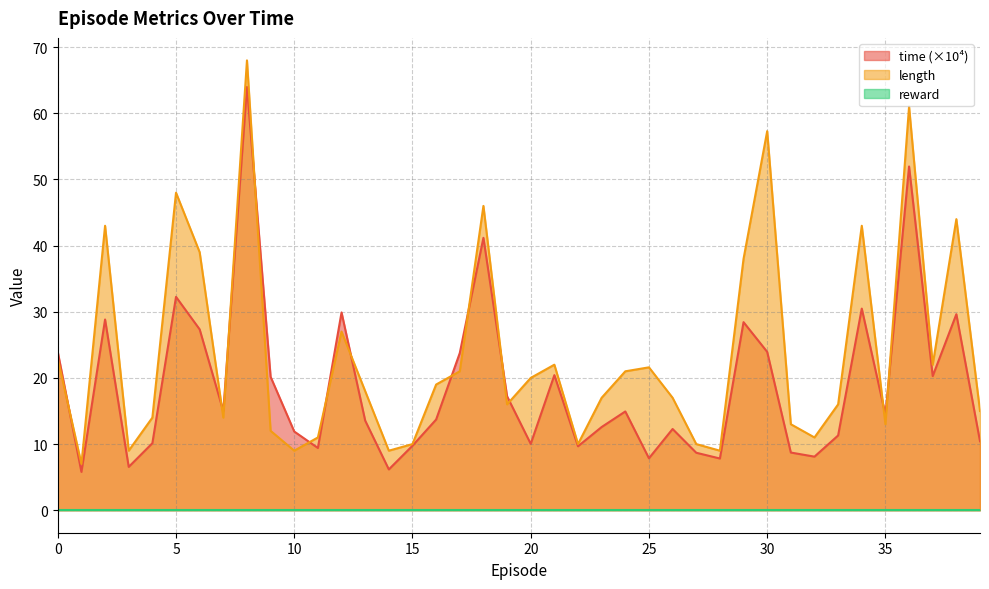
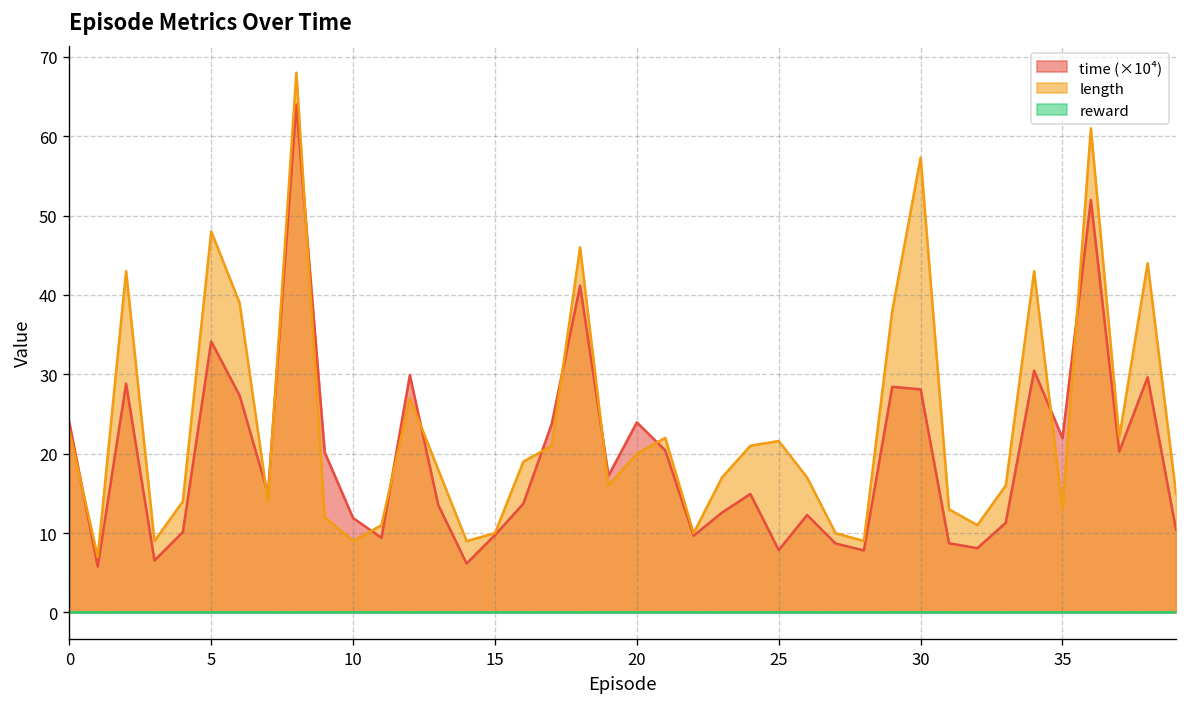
  {
    "time (×10⁴)": {
      "0": 24,
-     "5": 32,
+     "5": 34,
      "10": 12,
-     "20": 10,
+     "20": 24,
      "25": 8,
-     "30": 24,
-     "35": 14
+     "30": 28,
+     "35": 22
    },
    "length": {
      "0": 23,
      "5": 48,
      "10": 9,
      "20": 20,
      "25": 22,
      "30": 57,
      "35": 13
    },
    "reward": {
      "0": 0,
      "5": 0,
      "10": 0,
      "15": 0,
      "20": 0,
      "25": 0,
      "30": 0,
      "35": 0
    }
  }
